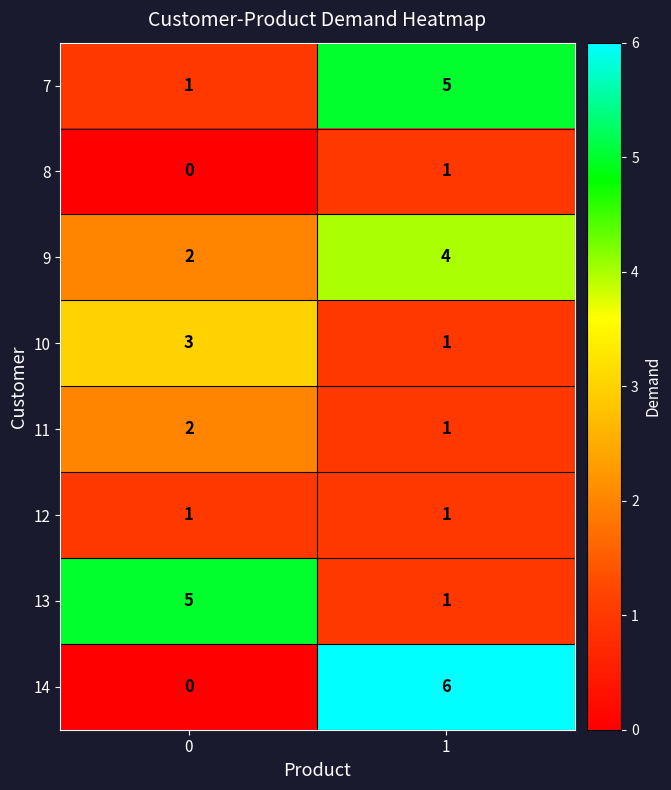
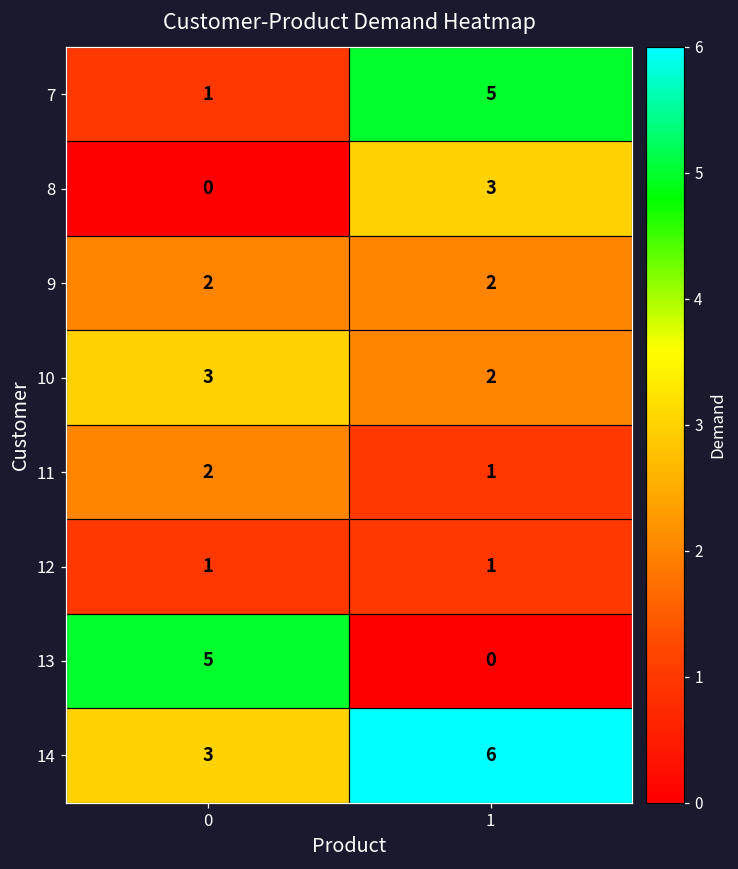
  {
    "7": {
      "0": 1,
      "1": 5
    },
    "8": {
      "0": 0,
-     "1": 1
+     "1": 3
    },
    "9": {
      "0": 2,
-     "1": 4
+     "1": 2
    },
    "10": {
      "0": 3,
-     "1": 1
+     "1": 2
    },
    "11": {
      "0": 2,
      "1": 1
    },
    "12": {
      "0": 1,
      "1": 1
    },
    "13": {
      "0": 5,
-     "1": 1
+     "1": 0
    },
    "14": {
-     "0": 0,
+     "0": 3,
      "1": 6
    }
  }
